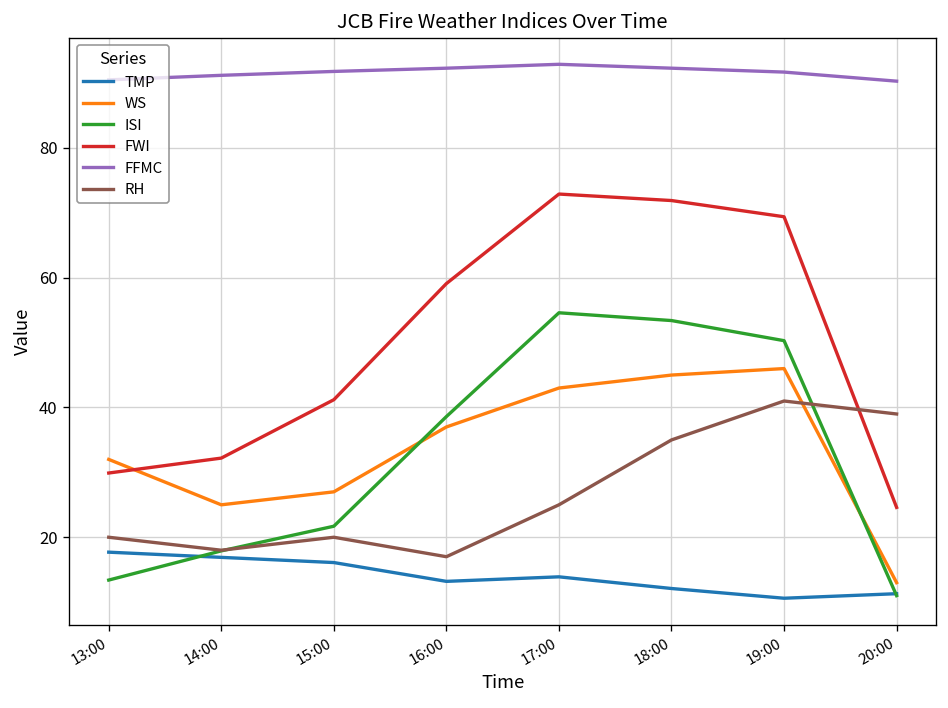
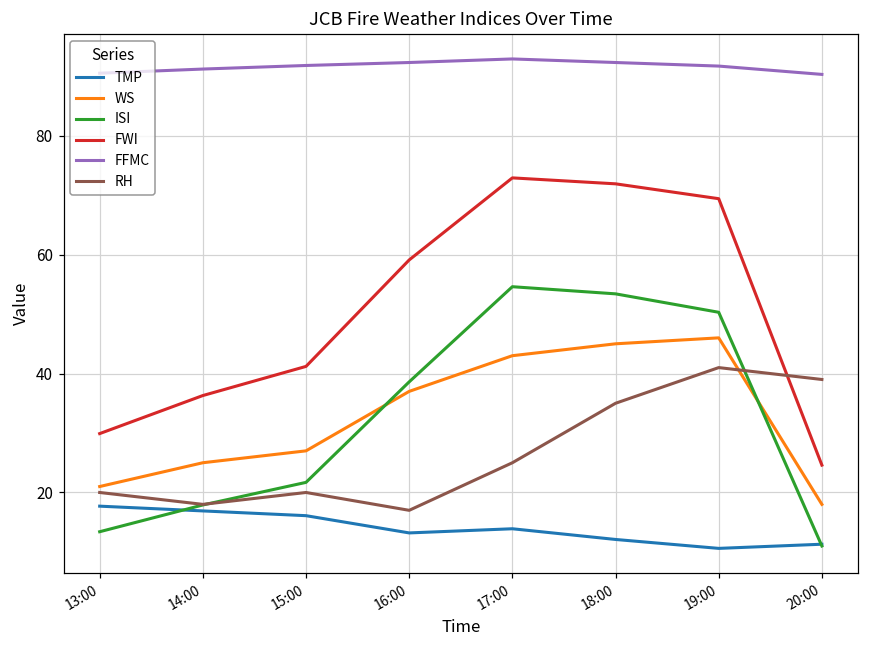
  {
    "TMP": {
      "13:00": 18,
      "14:00": 17,
      "15:00": 16,
      "16:00": 13,
      "17:00": 14,
      "18:00": 12,
      "19:00": 11
    },
    "WS": {
-     "13:00": 32,
+     "13:00": 21,
      "14:00": 25,
      "15:00": 27,
      "16:00": 37,
      "17:00": 43,
      "18:00": 45,
      "19:00": 46,
-     "20:00": 13
+     "20:00": 18
    },
    "ISI": {
      "13:00": 13,
      "15:00": 22,
      "16:00": 39,
      "17:00": 55,
      "18:00": 53,
      "19:00": 50
    },
    "FWI": {
      "13:00": 30,
-     "14:00": 32,
+     "14:00": 36,
      "15:00": 41,
      "16:00": 59,
      "17:00": 73,
      "18:00": 72,
      "19:00": 69,
      "20:00": 25
    },
    "FFMC": {
      "14:00": 91,
      "15:00": 92,
      "16:00": 92,
      "17:00": 93,
      "18:00": 92,
      "19:00": 92,
      "20:00": 90
    },
    "RH": {
      "13:00": 20,
      "15:00": 20,
      "16:00": 17,
      "17:00": 25,
      "18:00": 35,
      "19:00": 41,
      "20:00": 39
    }
  }
